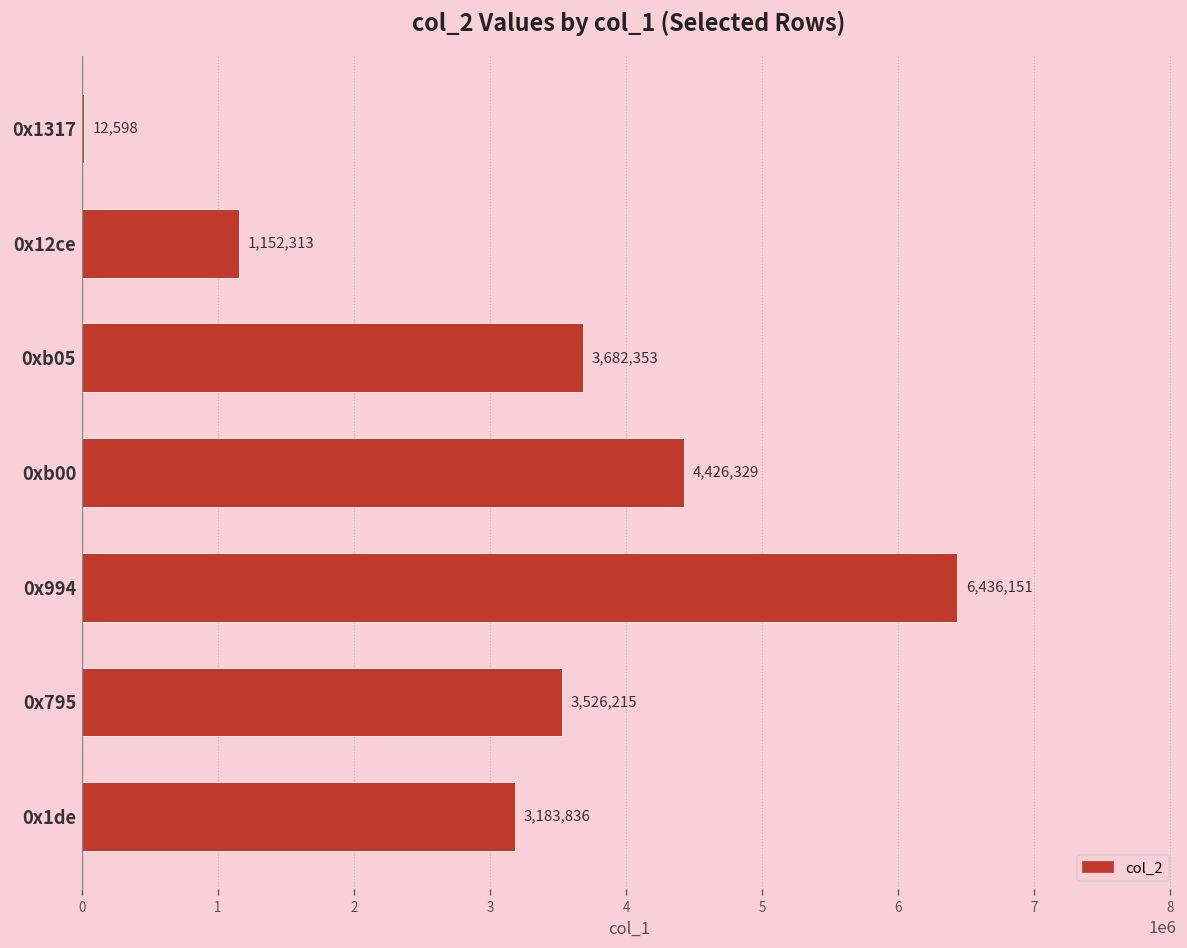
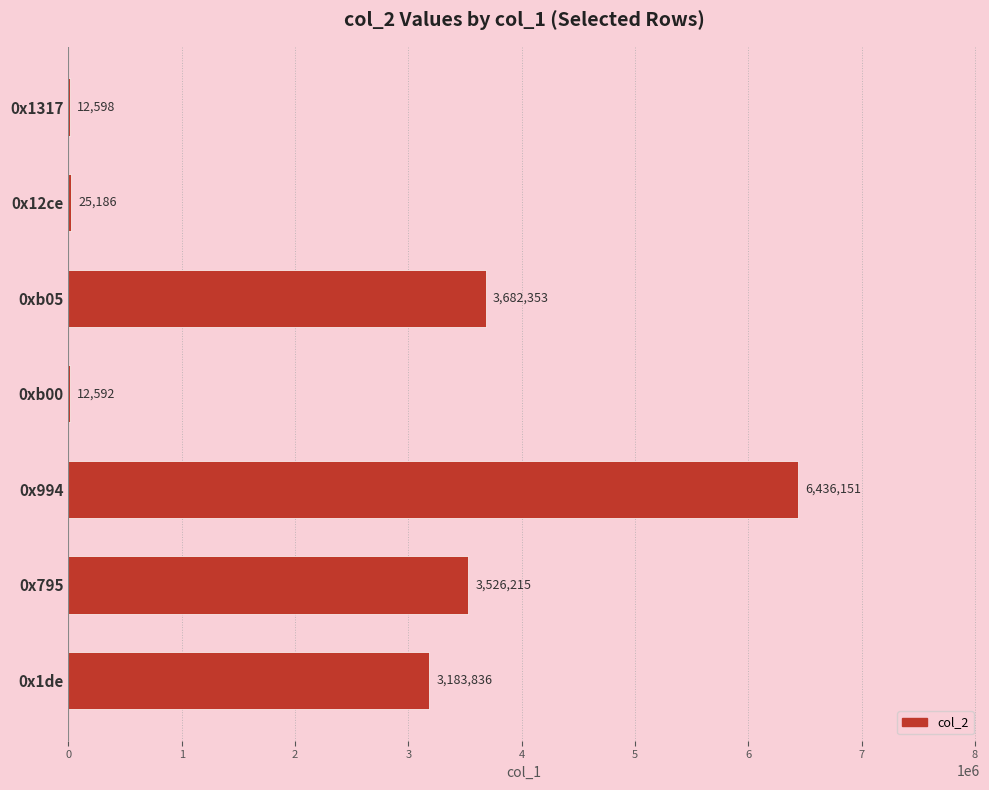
  {
    "0x1317": "12,598",
-   "0x12ce": "1,152,313",
+   "0x12ce": "25,186",
    "0xb05": "3,682,353",
-   "0xb00": "4,426,329",
+   "0xb00": "12,592",
    "0x994": "6,436,151",
    "0x795": "3,526,215",
    "0x1de": "3,183,836"
  }
